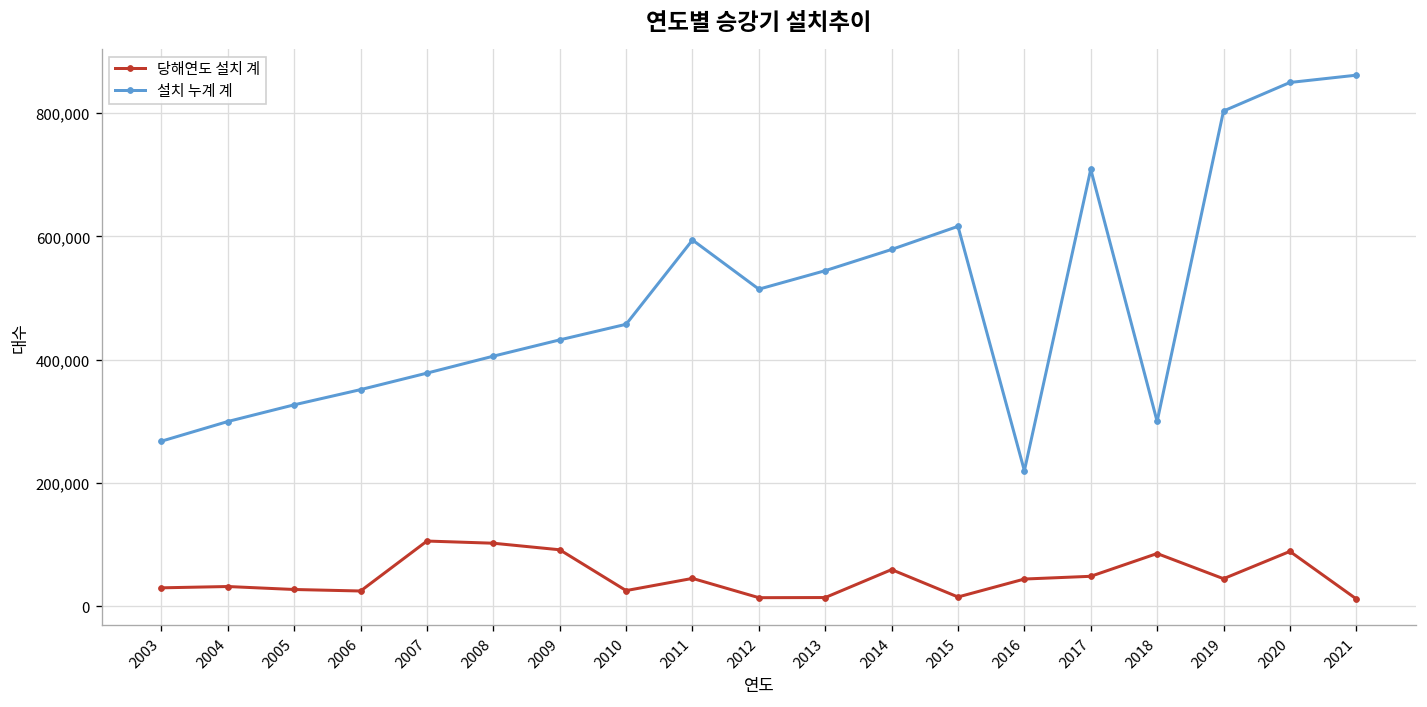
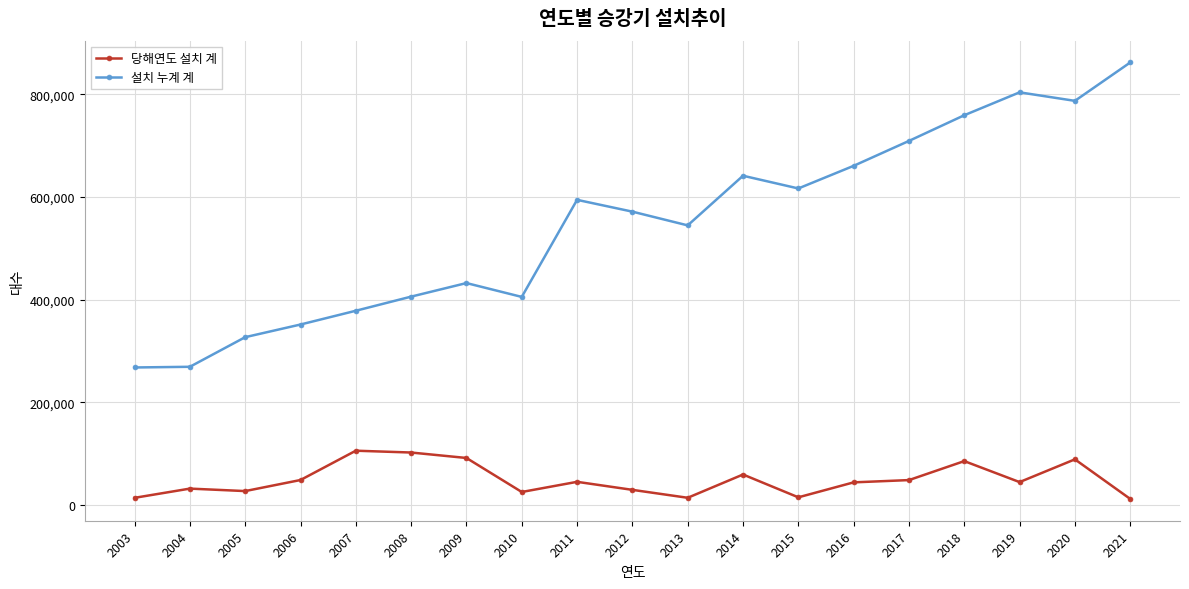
  {
    "당해연도 설치 계": {
-     "2003": "30,000",
+     "2003": "10,000",
      "2004": "30,000",
      "2005": "30,000",
-     "2006": "20,000",
+     "2006": "50,000",
      "2007": "110,000",
      "2008": "100,000",
      "2009": "90,000",
      "2010": "30,000",
      "2011": "50,000",
-     "2012": "10,000",
+     "2012": "30,000",
      "2013": "10,000",
      "2014": "60,000",
      "2015": "10,000",
      "2016": "40,000",
      "2017": "50,000",
      "2018": "90,000",
      "2019": "40,000",
      "2020": "90,000",
      "2021": "10,000"
    },
    "설치 누계 계": {
      "2003": "270,000",
-     "2004": "300,000",
+     "2004": "270,000",
      "2005": "330,000",
      "2006": "350,000",
      "2007": "380,000",
      "2008": "410,000",
      "2009": "430,000",
-     "2010": "460,000",
+     "2010": "410,000",
      "2011": "590,000",
-     "2012": "510,000",
+     "2012": "570,000",
      "2013": "540,000",
-     "2014": "580,000",
+     "2014": "640,000",
      "2015": "620,000",
-     "2016": "220,000",
+     "2016": "660,000",
      "2017": "710,000",
-     "2018": "300,000",
+     "2018": "760,000",
      "2019": "800,000",
-     "2020": "850,000",
+     "2020": "790,000",
      "2021": "860,000"
    }
  }
